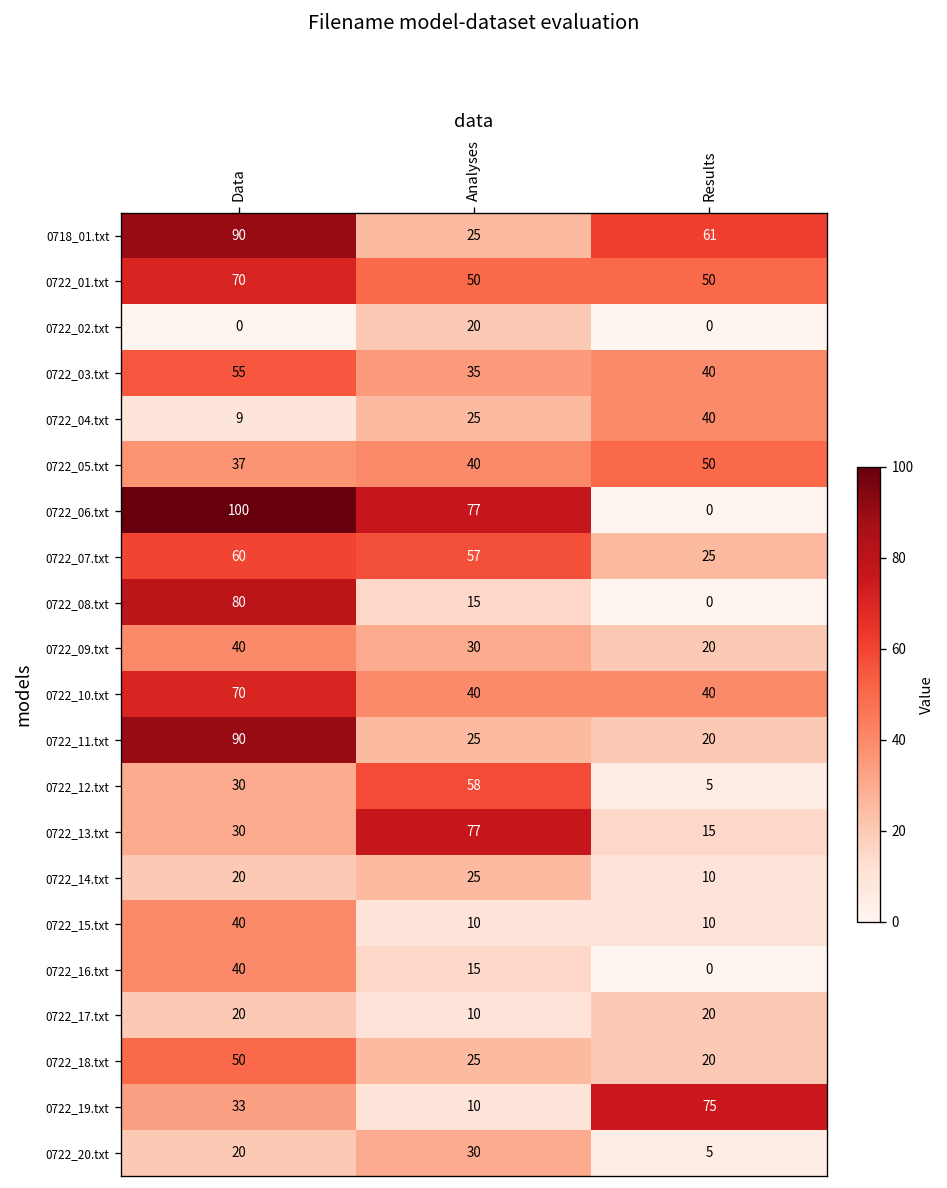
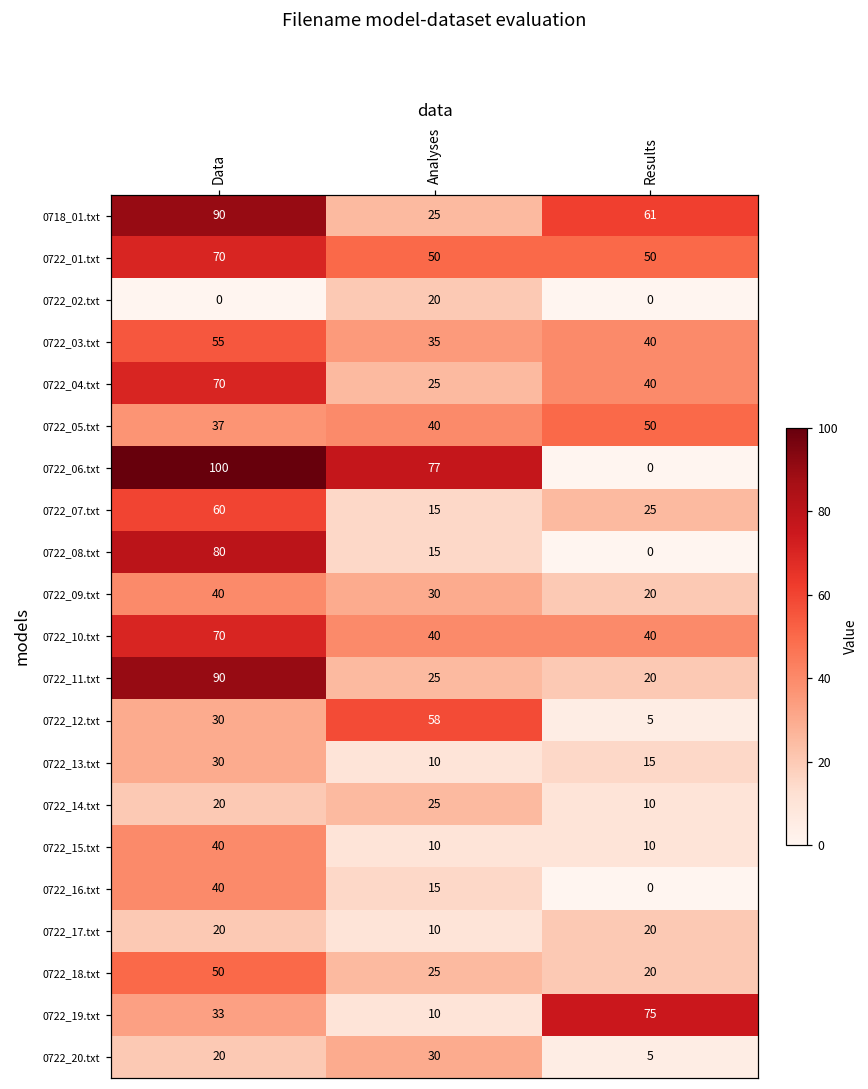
  {
    "0718_01.txt": {
      "Data": 90,
      "Analyses": 25,
      "Results": 61
    },
    "0722_01.txt": {
      "Data": 70,
      "Analyses": 50,
      "Results": 50
    },
    "0722_02.txt": {
      "Data": 0,
      "Analyses": 20,
      "Results": 0
    },
    "0722_03.txt": {
      "Data": 55,
      "Analyses": 35,
      "Results": 40
    },
    "0722_04.txt": {
-     "Data": 9,
+     "Data": 70,
      "Analyses": 25,
      "Results": 40
    },
    "0722_05.txt": {
      "Data": 37,
      "Analyses": 40,
      "Results": 50
    },
    "0722_06.txt": {
      "Data": 100,
      "Analyses": 77,
      "Results": 0
    },
    "0722_07.txt": {
      "Data": 60,
-     "Analyses": 57,
+     "Analyses": 15,
      "Results": 25
    },
    "0722_08.txt": {
      "Data": 80,
      "Analyses": 15,
      "Results": 0
    },
    "0722_09.txt": {
      "Data": 40,
      "Analyses": 30,
      "Results": 20
    },
    "0722_10.txt": {
      "Data": 70,
      "Analyses": 40,
      "Results": 40
    },
    "0722_11.txt": {
      "Data": 90,
      "Analyses": 25,
      "Results": 20
    },
    "0722_12.txt": {
      "Data": 30,
      "Analyses": 58,
      "Results": 5
    },
    "0722_13.txt": {
      "Data": 30,
-     "Analyses": 77,
+     "Analyses": 10,
      "Results": 15
    },
    "0722_14.txt": {
      "Data": 20,
      "Analyses": 25,
      "Results": 10
    },
    "0722_15.txt": {
      "Data": 40,
      "Analyses": 10,
      "Results": 10
    },
    "0722_16.txt": {
      "Data": 40,
      "Analyses": 15,
      "Results": 0
    },
    "0722_17.txt": {
      "Data": 20,
      "Analyses": 10,
      "Results": 20
    },
    "0722_18.txt": {
      "Data": 50,
      "Analyses": 25,
      "Results": 20
    },
    "0722_19.txt": {
      "Data": 33,
      "Analyses": 10,
      "Results": 75
    },
    "0722_20.txt": {
      "Data": 20,
      "Analyses": 30,
      "Results": 5
    }
  }
